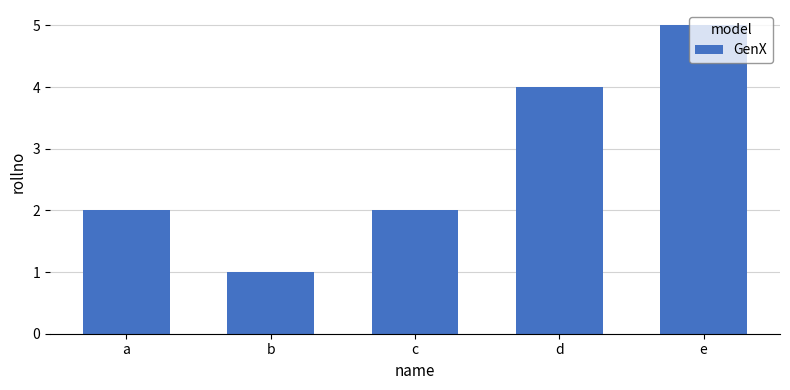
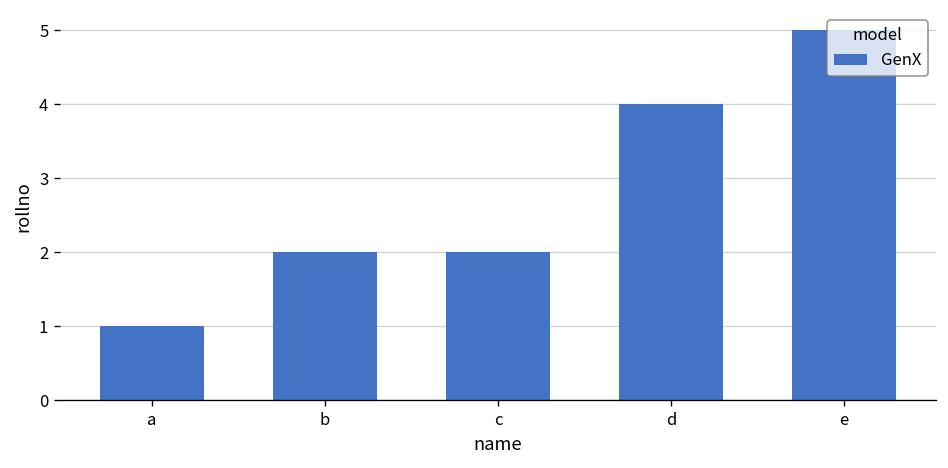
  {
-   "a": 2,
-   "b": 1,
+   "a": 1,
+   "b": 2,
    "c": 2,
    "d": 4
  }
